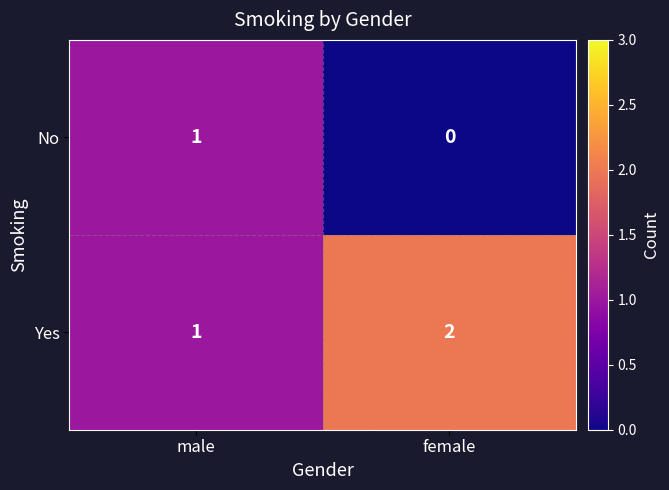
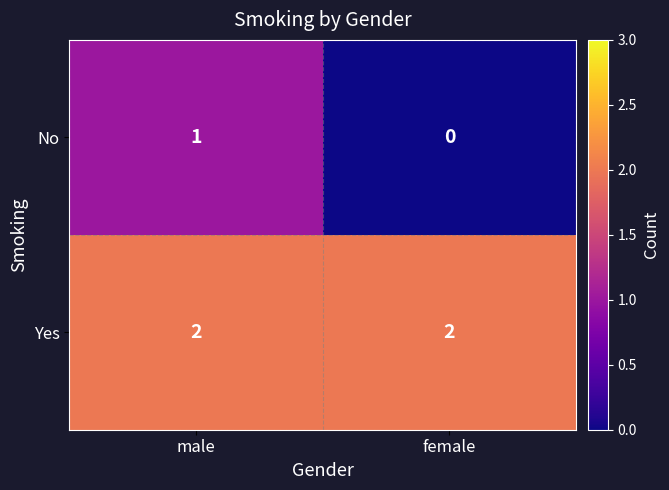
  {
    "No": {
      "male": 1,
      "female": 0
    },
    "Yes": {
-     "male": 1,
+     "male": 2,
      "female": 2
    }
  }
